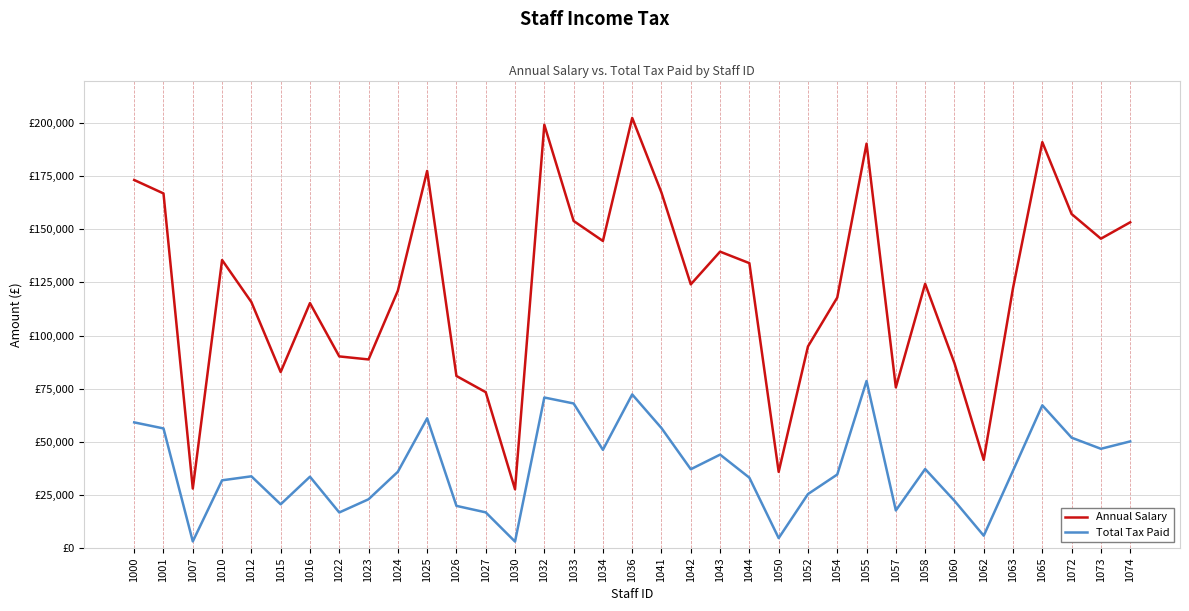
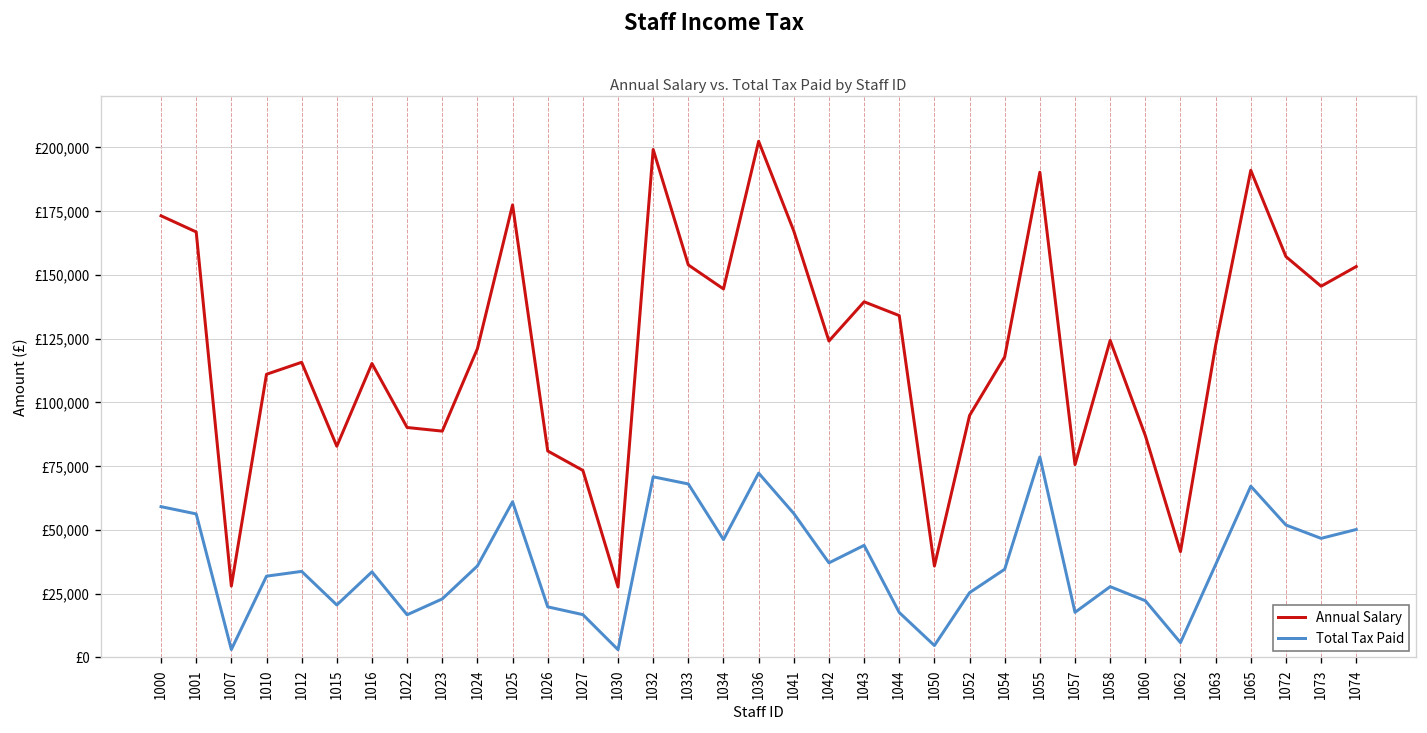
  {
    "Annual Salary": {
      "1000": "£173,000",
      "1001": "£167,000",
      "1007": "£28,000",
-     "1010": "£136,000",
+     "1010": "£111,000",
      "1012": "£116,000",
      "1015": "£83,000",
      "1016": "£115,000",
      "1022": "£90,000",
      "1023": "£89,000",
      "1024": "£121,000",
      "1025": "£177,000",
      "1026": "£81,000",
      "1027": "£73,000",
      "1030": "£28,000",
      "1032": "£199,000",
      "1033": "£154,000",
      "1034": "£145,000",
      "1036": "£202,000",
      "1041": "£167,000",
      "1042": "£124,000",
      "1043": "£139,000",
      "1044": "£134,000",
      "1050": "£36,000",
      "1052": "£95,000",
      "1054": "£118,000",
      "1055": "£190,000",
      "1057": "£76,000",
      "1058": "£124,000",
      "1060": "£87,000",
      "1062": "£41,000",
      "1063": "£122,000",
      "1065": "£191,000",
      "1072": "£157,000",
      "1073": "£146,000",
      "1074": "£153,000"
    },
    "Total Tax Paid": {
      "1000": "£59,000",
      "1001": "£56,000",
      "1007": "£3,000",
      "1010": "£32,000",
      "1012": "£34,000",
      "1015": "£21,000",
      "1016": "£34,000",
      "1022": "£17,000",
      "1023": "£23,000",
      "1024": "£36,000",
      "1025": "£61,000",
      "1026": "£20,000",
      "1027": "£17,000",
      "1030": "£3,000",
      "1032": "£71,000",
      "1033": "£68,000",
      "1034": "£46,000",
      "1036": "£72,000",
      "1041": "£56,000",
      "1042": "£37,000",
      "1043": "£44,000",
-     "1044": "£33,000",
+     "1044": "£18,000",
      "1050": "£5,000",
      "1052": "£25,000",
      "1054": "£35,000",
      "1055": "£79,000",
      "1057": "£18,000",
-     "1058": "£37,000",
+     "1058": "£28,000",
      "1060": "£22,000",
      "1062": "£6,000",
      "1063": "£36,000",
      "1065": "£67,000",
      "1072": "£52,000",
      "1073": "£47,000",
      "1074": "£50,000"
    }
  }
